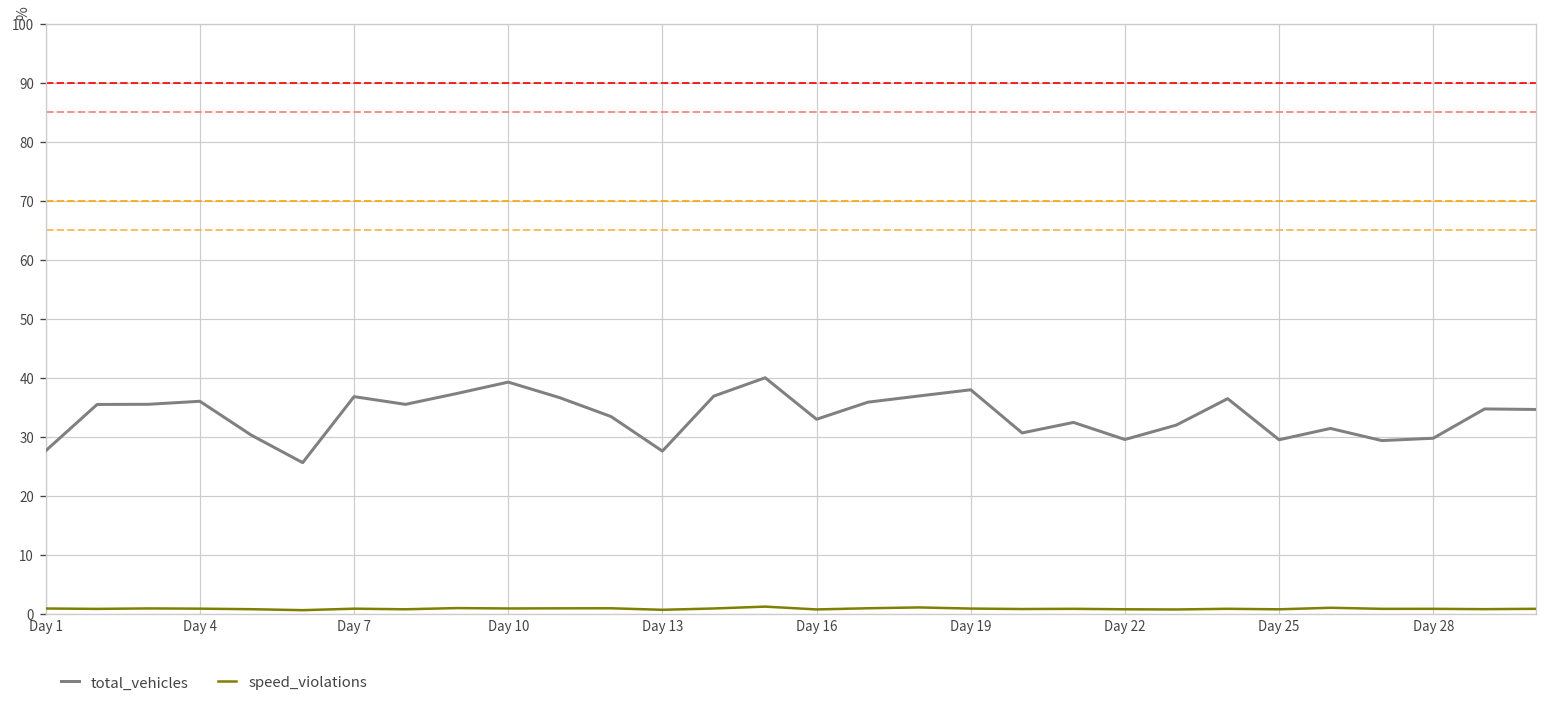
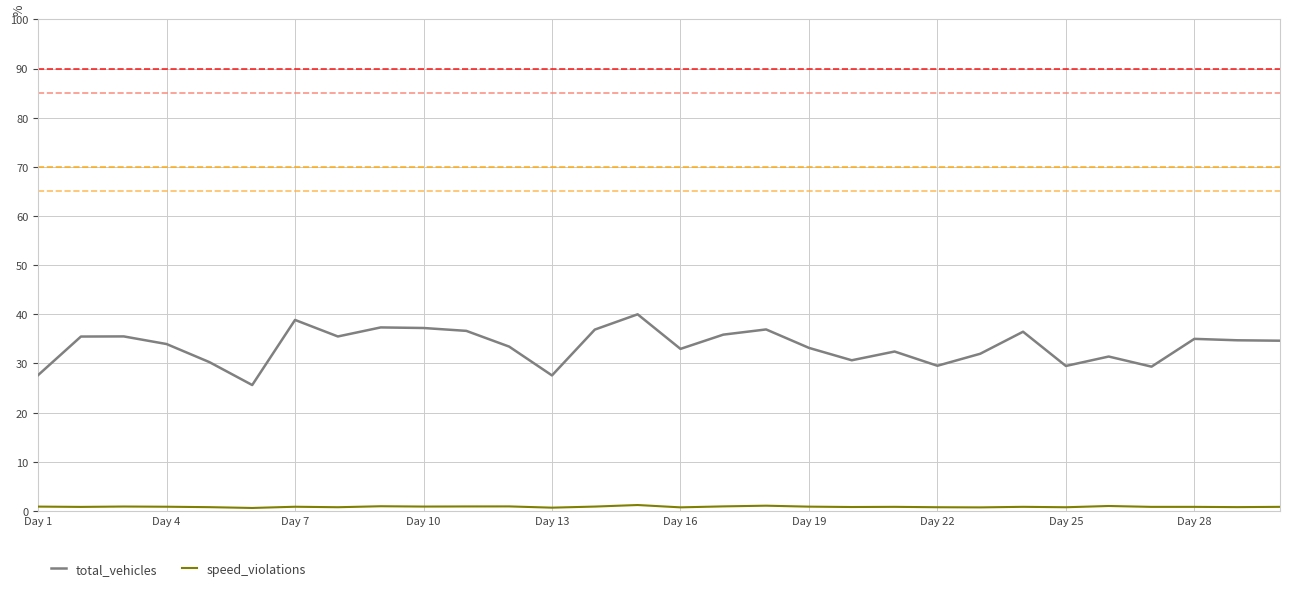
  {
    "total_vehicles": {
      "Day 1": 28,
-     "Day 4": 36,
-     "Day 7": 37,
-     "Day 10": 39,
+     "Day 4": 34,
+     "Day 7": 39,
+     "Day 10": 37,
      "Day 13": 28,
      "Day 16": 33,
-     "Day 19": 38,
+     "Day 19": 33,
      "Day 22": 30,
      "Day 25": 29,
-     "Day 28": 30
+     "Day 28": 35
    },
    "speed_violations": {
      "Day 1": 1,
      "Day 4": 1,
      "Day 7": 1,
      "Day 10": 1,
      "Day 13": 1,
      "Day 16": 1,
      "Day 19": 1,
      "Day 22": 1,
      "Day 25": 1,
      "Day 28": 1
    }
  }
